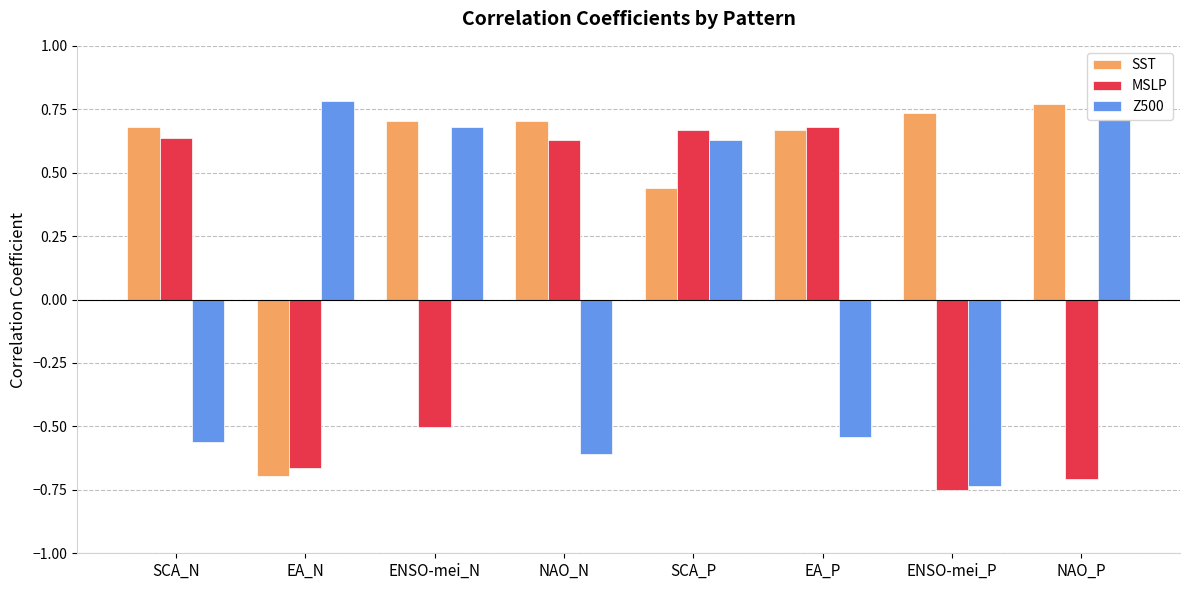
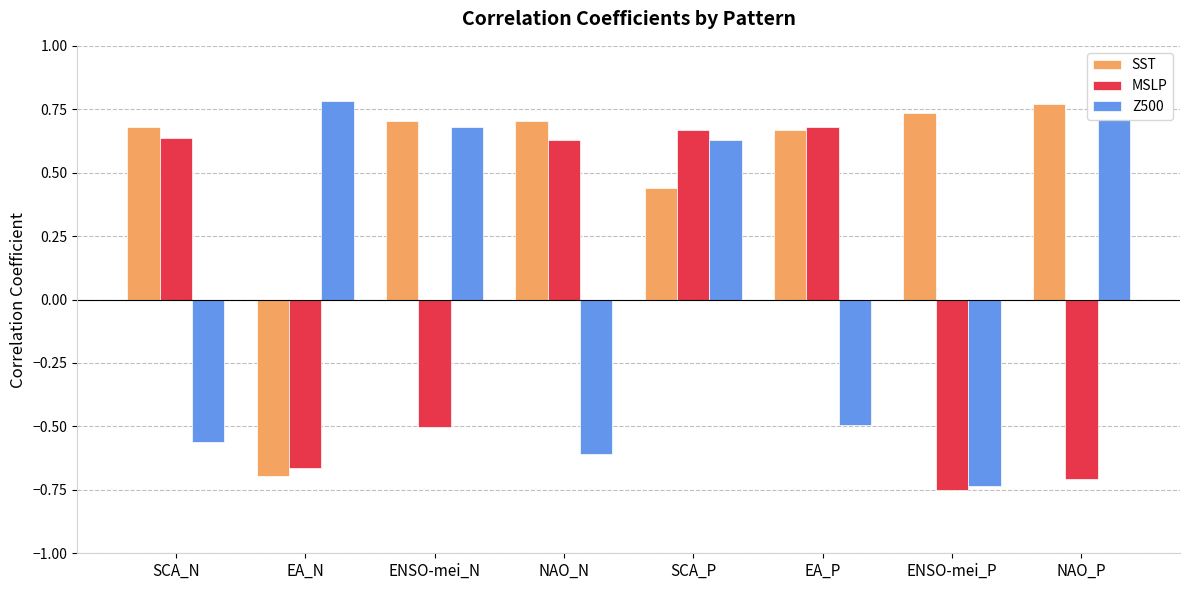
  {
    "SST": {
      "SCA_N": 0.68,
      "EA_N": -0.70,
      "ENSO-mei_N": 0.70,
      "NAO_N": 0.70,
      "SCA_P": 0.44,
      "EA_P": 0.67,
      "ENSO-mei_P": 0.73,
      "NAO_P": 0.77
    },
    "MSLP": {
      "SCA_N": 0.64,
      "EA_N": -0.66,
      "ENSO-mei_N": -0.50,
      "NAO_N": 0.63,
      "SCA_P": 0.67,
      "EA_P": 0.68,
      "ENSO-mei_P": -0.75,
      "NAO_P": -0.71
    },
    "Z500": {
      "SCA_N": -0.56,
      "EA_N": 0.78,
      "ENSO-mei_N": 0.68,
      "NAO_N": -0.61,
      "SCA_P": 0.63,
-     "EA_P": -0.54,
+     "EA_P": -0.50,
      "ENSO-mei_P": -0.74
    }
  }
